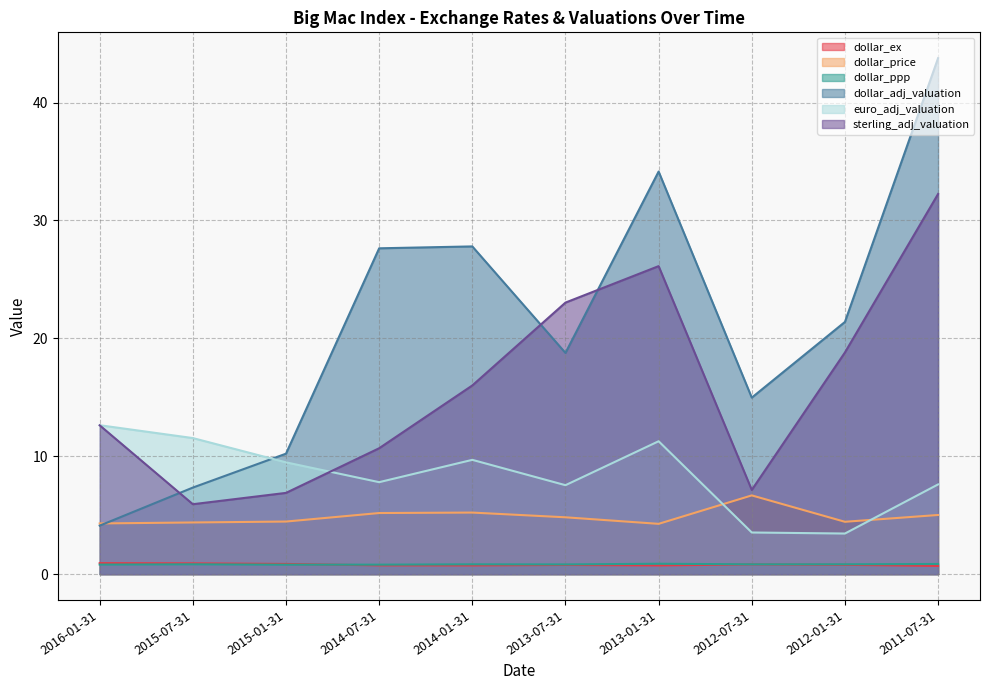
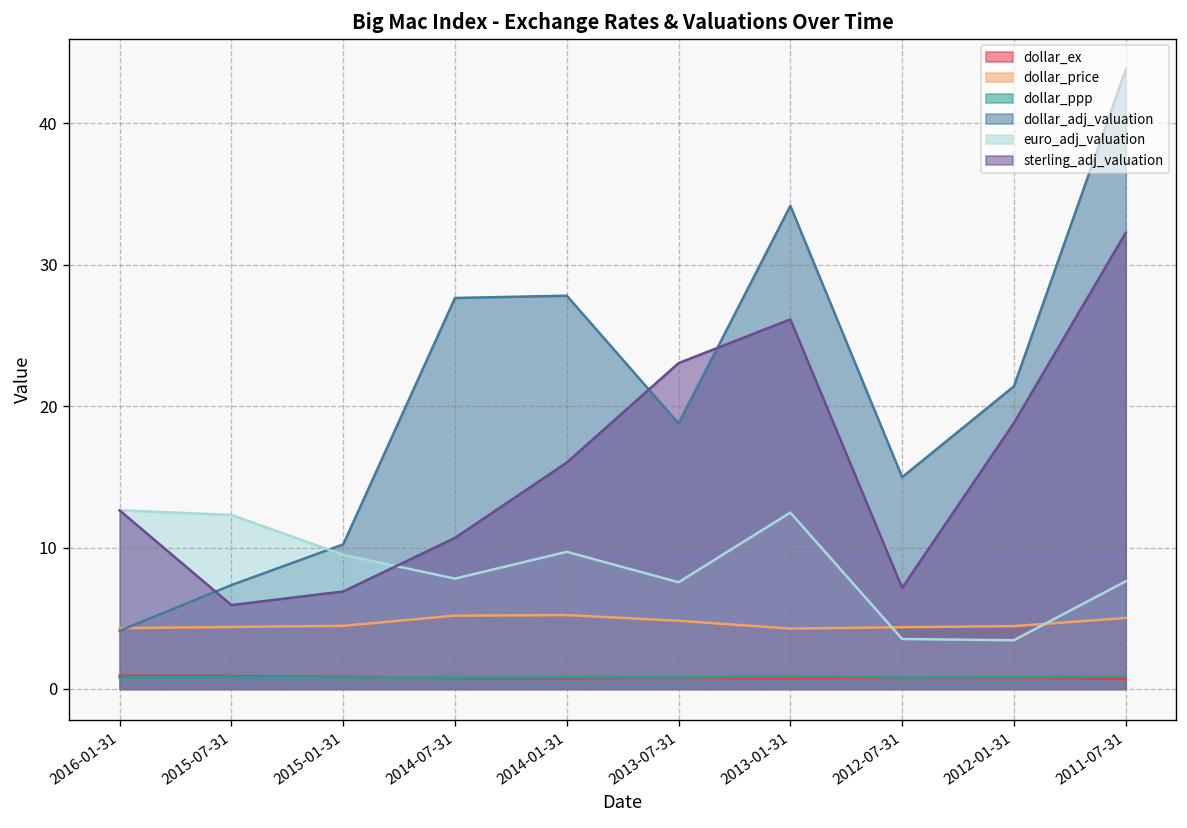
  {
    "dollar_price": {
      "2015-07-31": 4.4,
      "2015-01-31": 4.5,
      "2014-07-31": 5.2,
      "2014-01-31": 5.2,
      "2013-07-31": 4.8,
      "2013-01-31": 4.3,
-     "2012-07-31": 6.7,
+     "2012-07-31": 4.4,
      "2012-01-31": 4.4,
      "2011-07-31": 5.0
    },
    "euro_adj_valuation": {
-     "2015-07-31": 11.5,
+     "2015-07-31": 12.3,
      "2015-01-31": 9.5,
      "2014-07-31": 7.8,
      "2014-01-31": 9.7,
      "2013-07-31": 7.5,
-     "2013-01-31": 11.3,
+     "2013-01-31": 12.5,
      "2012-07-31": 3.5,
      "2012-01-31": 3.4,
      "2011-07-31": 7.6
    }
  }
